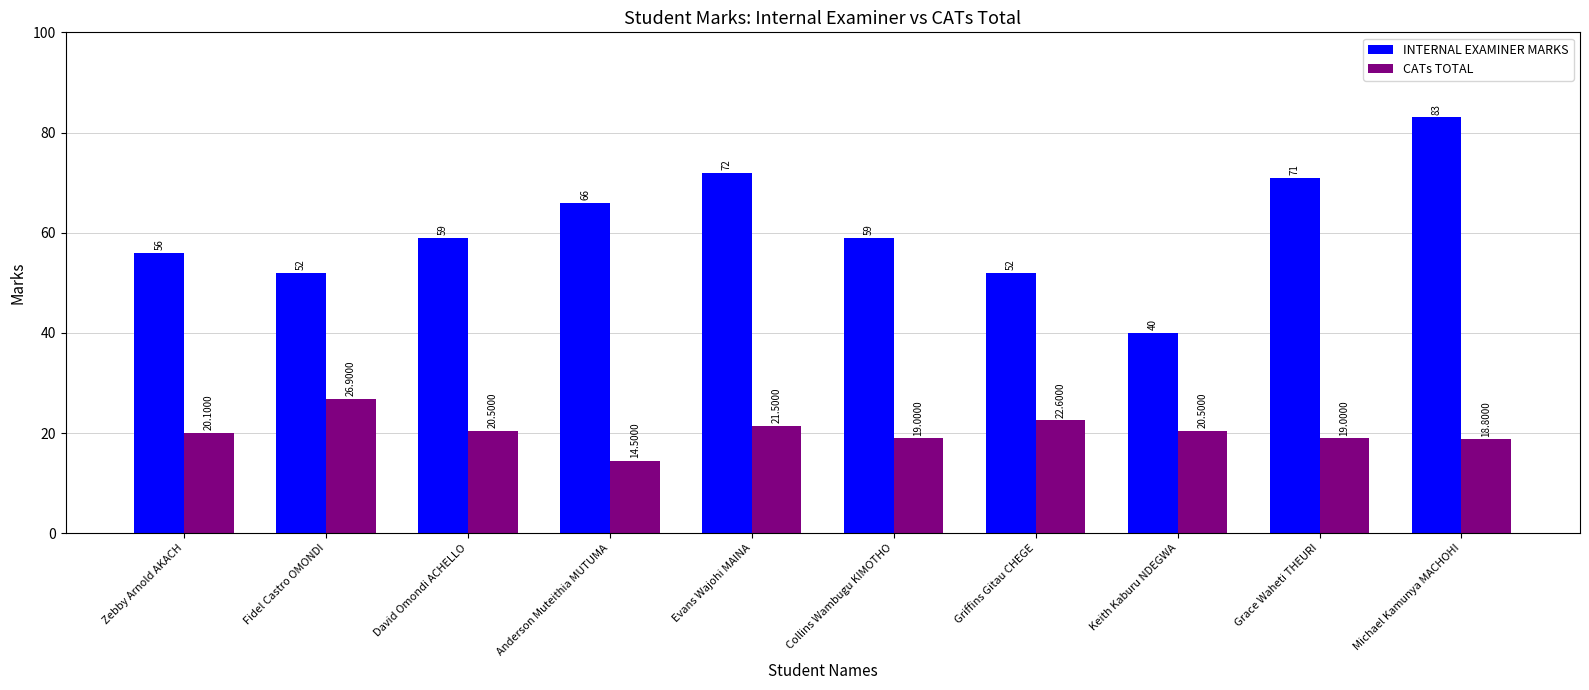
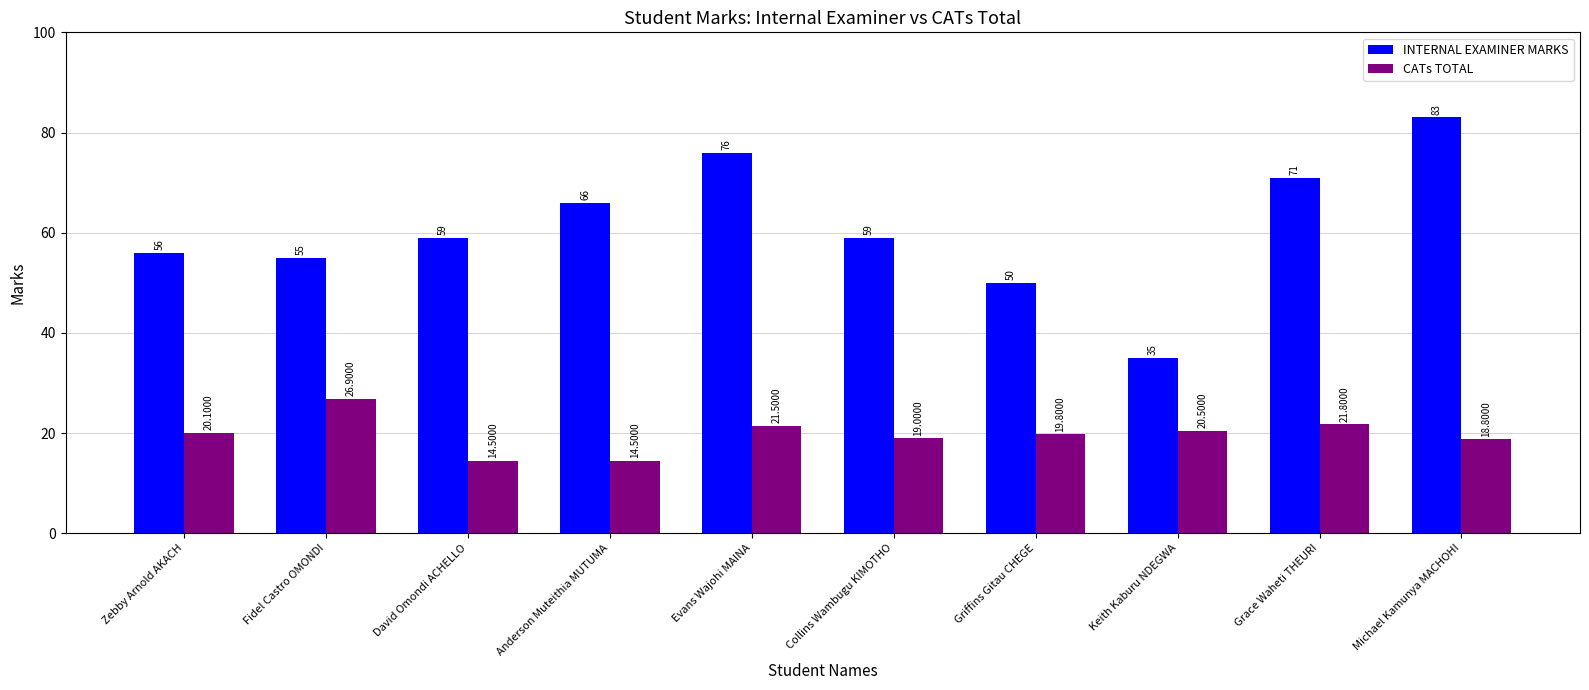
  {
    "INTERNAL EXAMINER MARKS": {
      "Zebby Arnold AKACH": 56,
-     "Fidel Castro OMONDI": 52,
+     "Fidel Castro OMONDI": 55,
      "David Omondi ACHELLO": 59,
      "Anderson Muteithia MUTUMA": 66,
-     "Evans Wajohi MAINA": 72,
+     "Evans Wajohi MAINA": 76,
      "Collins Wambugu KIMOTHO": 59,
-     "Griffins Gitau CHEGE": 52,
-     "Keith Kaburu NDEGWA": 40,
+     "Griffins Gitau CHEGE": 50,
+     "Keith Kaburu NDEGWA": 35,
      "Grace Waheti THEURI": 71,
      "Michael Kamunya MACHOHI": 83
    },
    "CATs TOTAL": {
      "Zebby Arnold AKACH": 20.1000,
      "Fidel Castro OMONDI": 26.9000,
-     "David Omondi ACHELLO": 20.5000,
+     "David Omondi ACHELLO": 14.5000,
      "Anderson Muteithia MUTUMA": 14.5000,
      "Evans Wajohi MAINA": 21.5000,
      "Collins Wambugu KIMOTHO": 19.0000,
-     "Griffins Gitau CHEGE": 22.6000,
+     "Griffins Gitau CHEGE": 19.8000,
      "Keith Kaburu NDEGWA": 20.5000,
-     "Grace Waheti THEURI": 19.0000,
+     "Grace Waheti THEURI": 21.8000,
      "Michael Kamunya MACHOHI": 18.8000
    }
  }
